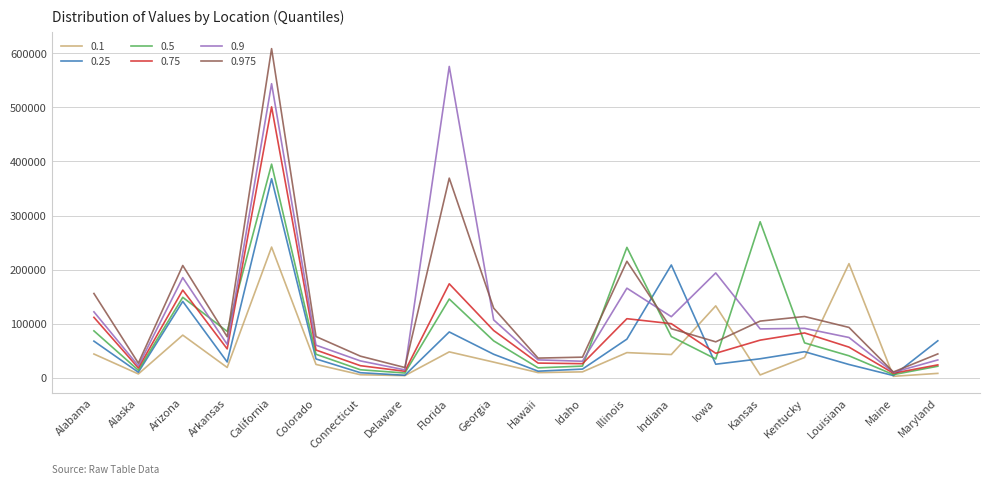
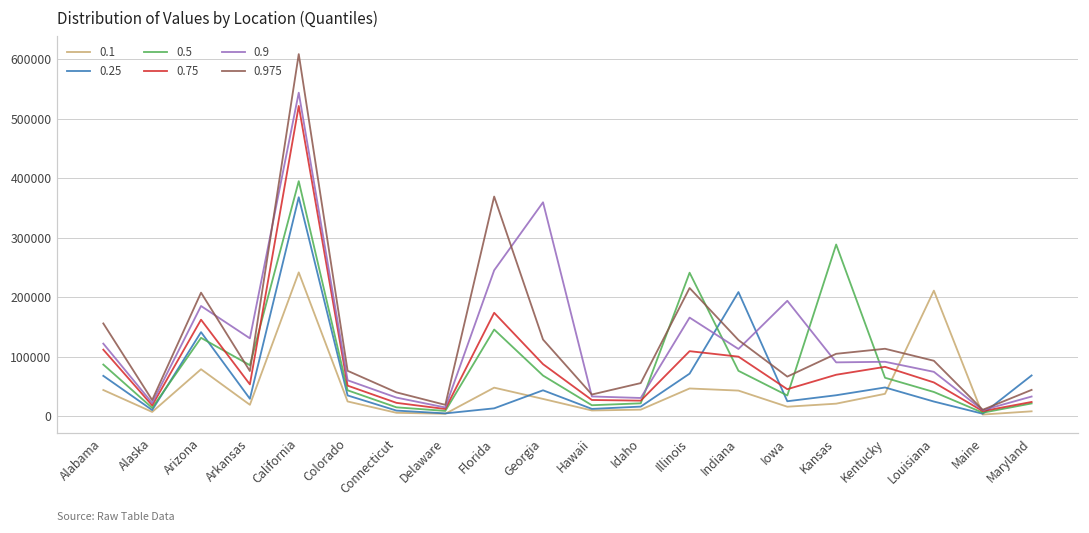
  {
    "0.1": {
      "Alabama": 40000,
      "Arizona": 80000,
      "Arkansas": 20000,
      "California": 240000,
      "Colorado": 20000,
      "Florida": 50000,
      "Georgia": 30000,
      "Idaho": 10000,
      "Illinois": 50000,
      "Indiana": 40000,
-     "Iowa": 130000,
-     "Kansas": 10000,
+     "Iowa": 20000,
+     "Kansas": 20000,
      "Kentucky": 40000,
      "Louisiana": 210000,
      "Maryland": 10000
    },
    "0.25": {
      "Alabama": 70000,
      "Arizona": 140000,
      "Arkansas": 30000,
      "California": 370000,
      "Colorado": 40000,
-     "Florida": 80000,
+     "Florida": 10000,
      "Georgia": 40000,
      "Idaho": 20000,
      "Illinois": 70000,
      "Indiana": 210000,
      "Iowa": 30000,
      "Kansas": 40000,
      "Kentucky": 50000,
      "Louisiana": 20000,
      "Maryland": 70000
    },
    "0.5": {
      "Alabama": 90000,
-     "Arizona": 150000,
+     "Arizona": 130000,
      "Arkansas": 90000,
      "California": 390000,
      "Colorado": 40000,
      "Connecticut": 20000,
      "Florida": 150000,
      "Georgia": 70000,
      "Hawaii": 20000,
      "Illinois": 240000,
      "Indiana": 80000,
      "Iowa": 30000,
      "Kansas": 290000,
      "Kentucky": 60000,
      "Louisiana": 40000
    },
    "0.75": {
      "Alabama": 110000,
      "Arizona": 160000,
      "Arkansas": 50000,
-     "California": 500000,
+     "California": 520000,
      "Colorado": 50000,
      "Connecticut": 20000,
      "Florida": 170000,
      "Georgia": 90000,
      "Hawaii": 30000,
      "Illinois": 110000,
      "Indiana": 100000,
      "Iowa": 50000,
      "Kansas": 70000,
      "Kentucky": 80000,
      "Louisiana": 60000
    },
    "0.9": {
      "Alabama": 120000,
      "Arizona": 190000,
-     "Arkansas": 60000,
+     "Arkansas": 130000,
      "California": 540000,
      "Colorado": 60000,
      "Connecticut": 30000,
-     "Florida": 580000,
-     "Georgia": 110000,
+     "Florida": 250000,
+     "Georgia": 360000,
      "Illinois": 170000,
      "Indiana": 110000,
      "Iowa": 190000,
      "Kansas": 90000,
      "Kentucky": 90000,
      "Louisiana": 70000,
      "Maryland": 30000
    },
    "0.975": {
      "Alabama": 160000,
      "Alaska": 30000,
      "Arizona": 210000,
      "Arkansas": 80000,
      "California": 610000,
      "Colorado": 80000,
      "Connecticut": 40000,
      "Florida": 370000,
      "Georgia": 130000,
-     "Idaho": 40000,
+     "Idaho": 60000,
      "Illinois": 220000,
-     "Indiana": 90000,
+     "Indiana": 130000,
      "Iowa": 70000,
      "Kansas": 100000,
      "Kentucky": 110000,
      "Louisiana": 90000,
      "Maryland": 40000
    }
  }
